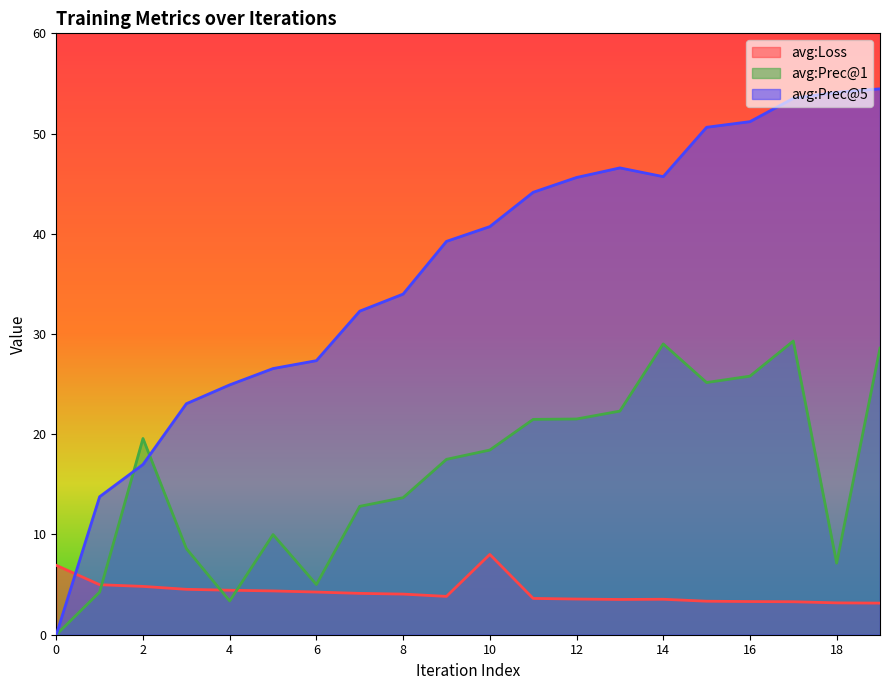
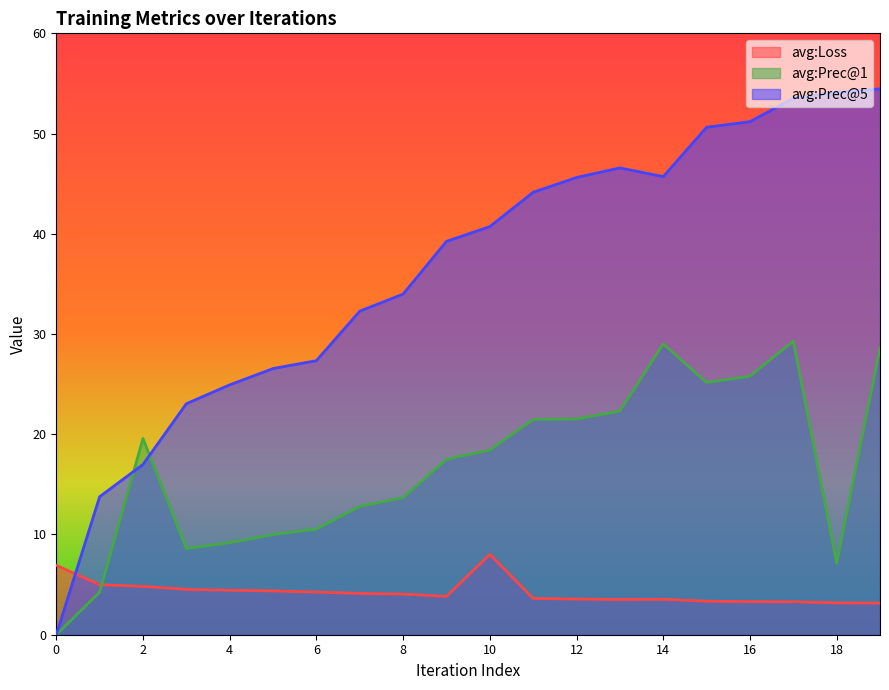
  {
    "avg:Loss": {
      "2": 4.8,
      "4": 4.4,
      "6": 4.3,
      "8": 4.1,
      "10": 8.0,
      "12": 3.6,
      "14": 3.5,
      "16": 3.3,
      "18": 3.2
    },
    "avg:Prec@1": {
      "2": 19.6,
-     "4": 3.4,
-     "6": 5.0,
+     "4": 9.2,
+     "6": 10.5,
      "8": 13.7,
      "10": 18.4,
      "12": 21.5,
      "14": 29.0,
      "16": 25.8,
      "18": 7.1
    },
    "avg:Prec@5": {
      "2": 17.0,
      "4": 24.9,
      "6": 27.3,
      "8": 34.0,
      "10": 40.7,
      "12": 45.6,
      "14": 45.7,
      "16": 51.2
    }
  }
